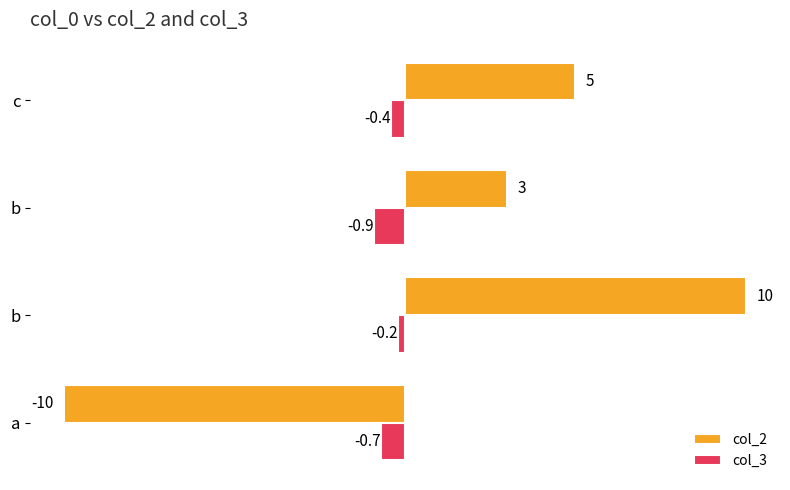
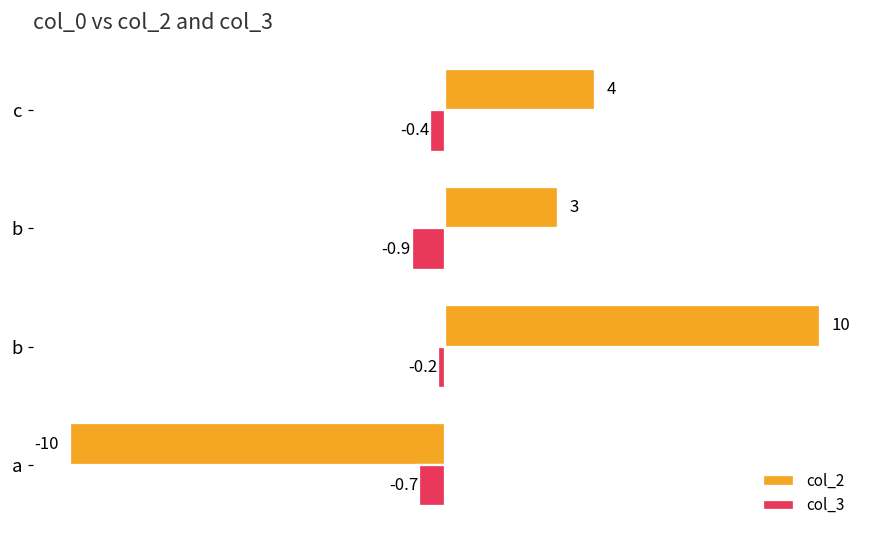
  {
    "col_2": {
-     "c": 5,
+     "c": 4,
      "a": -10
    },
    "col_3": {
      "c": -0.4,
      "a": -0.7
    }
  }
